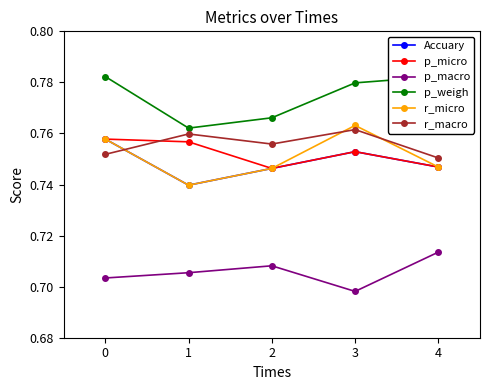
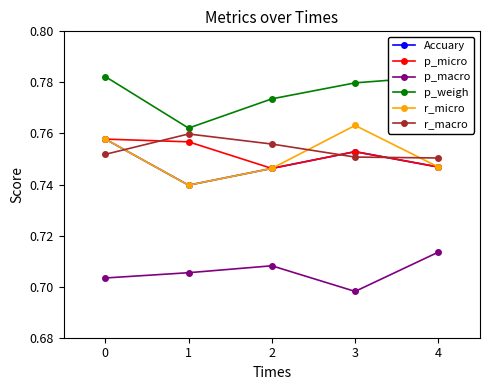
  {
    "p_micro": {
      "1": 0.757
    },
    "p_macro": {
      "0": 0.703,
      "1": 0.705,
      "2": 0.708,
      "3": 0.698,
      "4": 0.714
    },
    "p_weigh": {
      "0": 0.782,
      "1": 0.762,
-     "2": 0.766,
+     "2": 0.774,
      "3": 0.780
    },
    "r_micro": {
      "3": 0.763
    },
    "r_macro": {
      "0": 0.752,
      "1": 0.760,
      "2": 0.756,
-     "3": 0.762,
+     "3": 0.751,
      "4": 0.750
    }
  }
